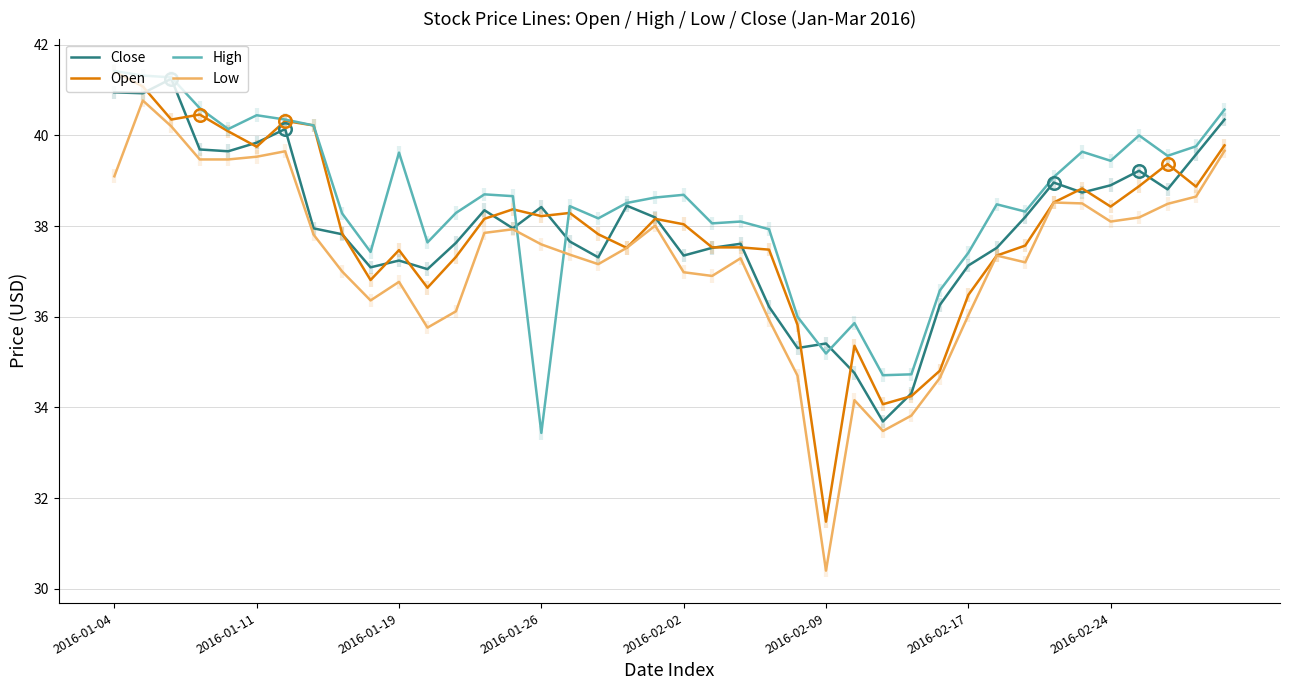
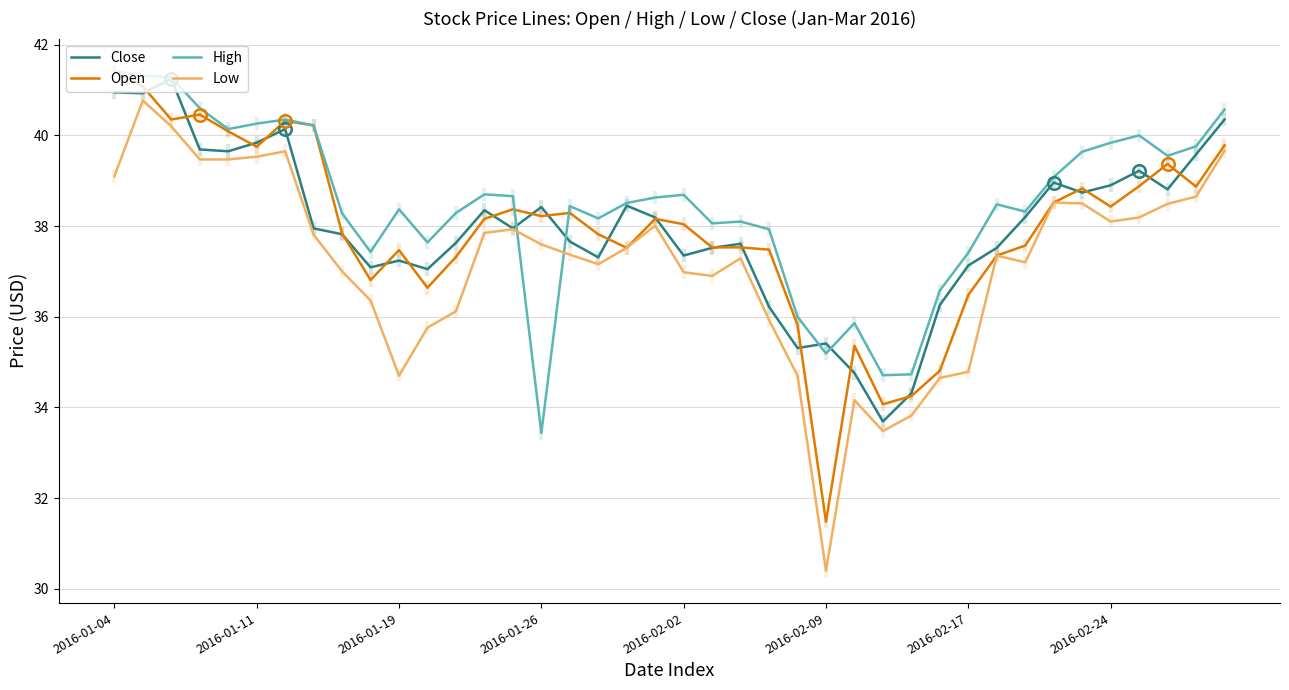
  {
    "High": {
-     "2016-01-11": 40.4,
-     "2016-01-19": 39.6,
+     "2016-01-11": 40.3,
+     "2016-01-19": 38.4,
      "2016-01-26": 33.4,
      "2016-02-02": 38.7,
      "2016-02-09": 35.2,
      "2016-02-17": 37.4,
-     "2016-02-24": 39.4
+     "2016-02-24": 39.8
    },
    "Low": {
      "2016-01-04": 39.1,
      "2016-01-11": 39.5,
-     "2016-01-19": 36.8,
+     "2016-01-19": 34.7,
      "2016-01-26": 37.6,
      "2016-02-02": 37.0,
      "2016-02-09": 30.4,
-     "2016-02-17": 36.0,
+     "2016-02-17": 34.8,
      "2016-02-24": 38.1
    }
  }
